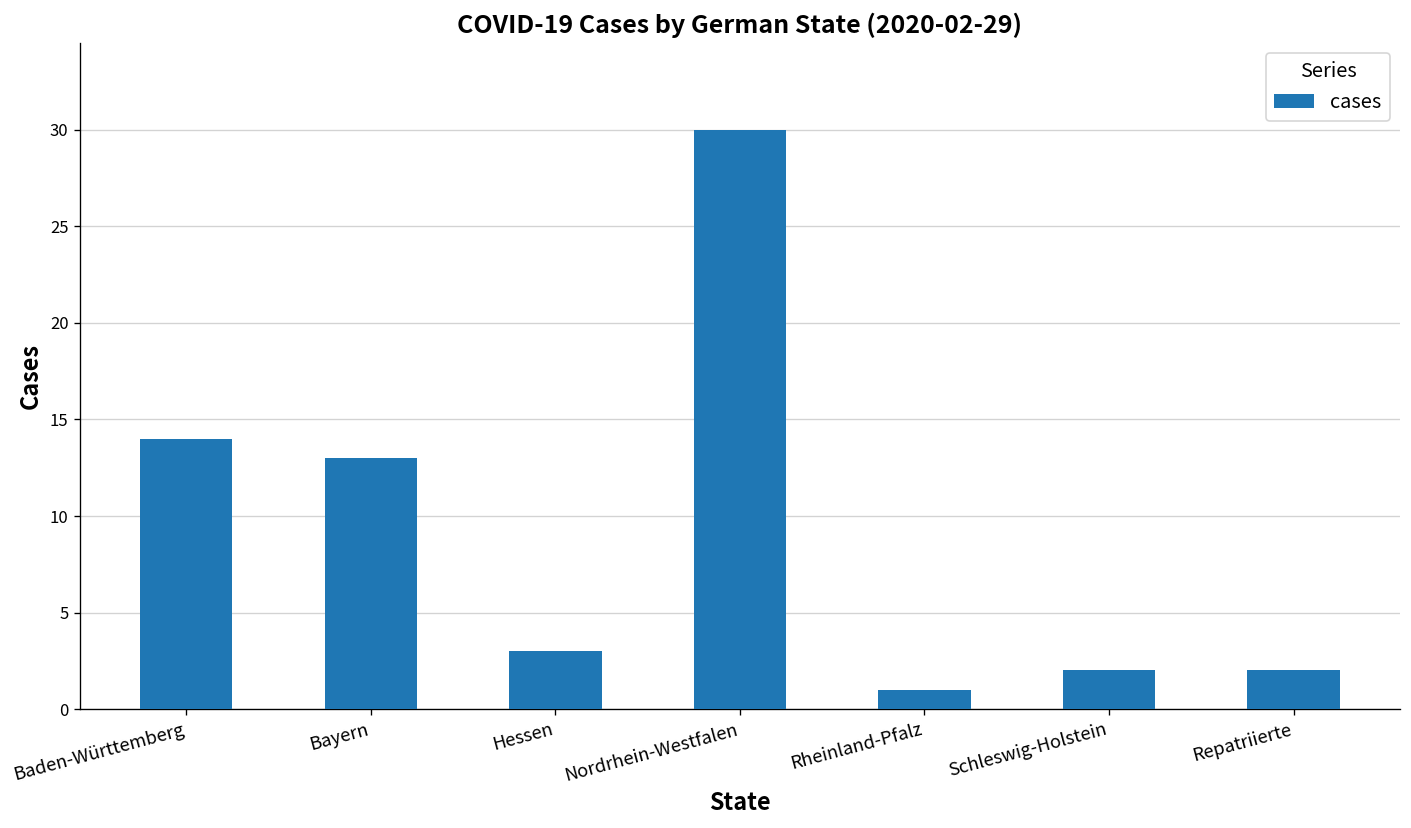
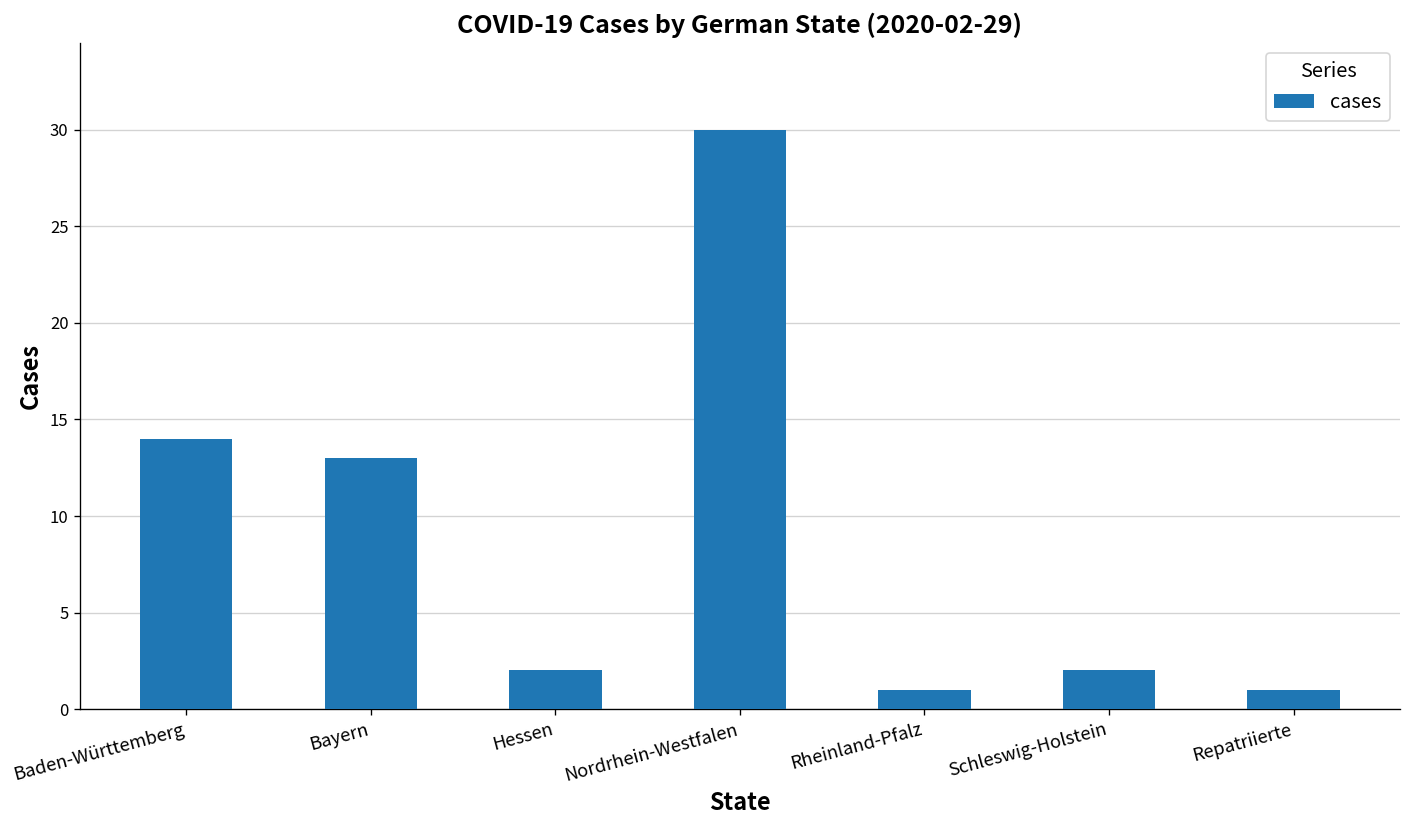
  {
    "Baden-Württemberg": 14,
    "Bayern": 13,
-   "Hessen": 3,
+   "Hessen": 2,
    "Nordrhein-Westfalen": 30,
    "Rheinland-Pfalz": 1,
    "Schleswig-Holstein": 2,
-   "Repatriierte": 2
+   "Repatriierte": 1
  }
